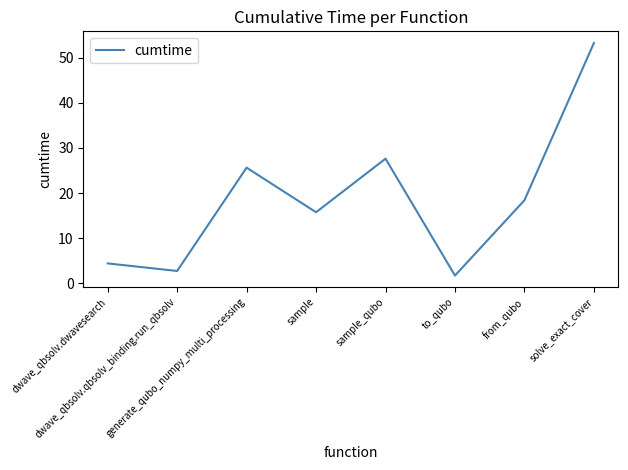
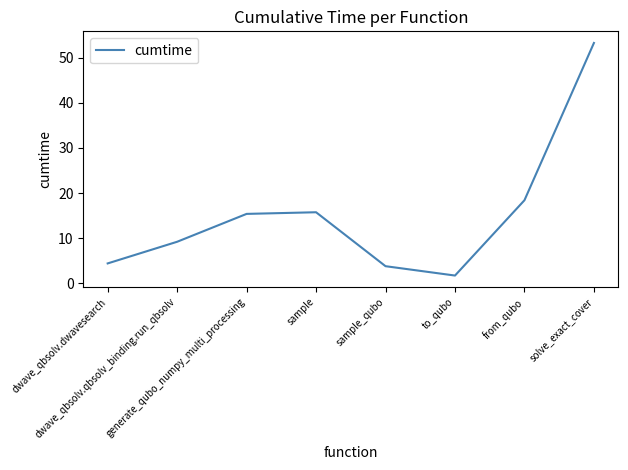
  {
    "dwave_qbsolv.dwavesearch": 4,
-   "dwave_qbsolv.qbsolv_binding.run_qbsolv": 3,
-   "generate_qubo_numpy_multi_processing": 26,
+   "dwave_qbsolv.qbsolv_binding.run_qbsolv": 9,
+   "generate_qubo_numpy_multi_processing": 15,
    "sample": 16,
-   "sample_qubo": 28,
+   "sample_qubo": 4,
    "to_qubo": 2,
    "from_qubo": 18,
    "solve_exact_cover": 53
  }
